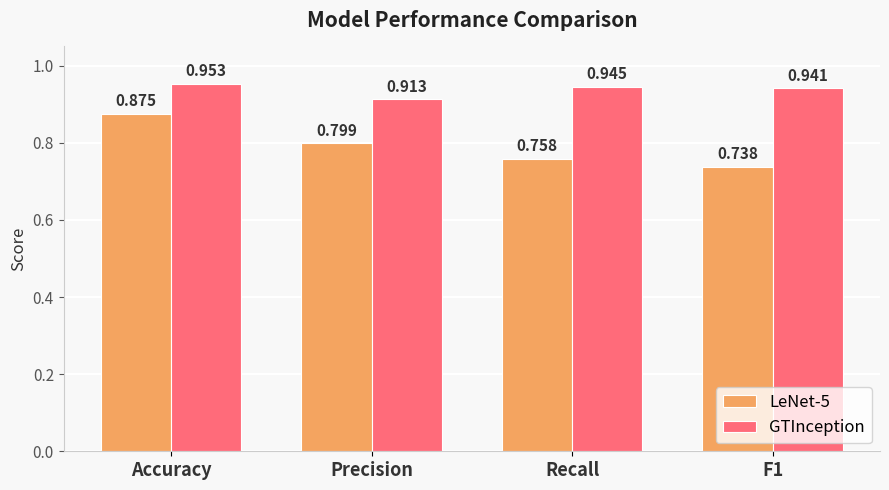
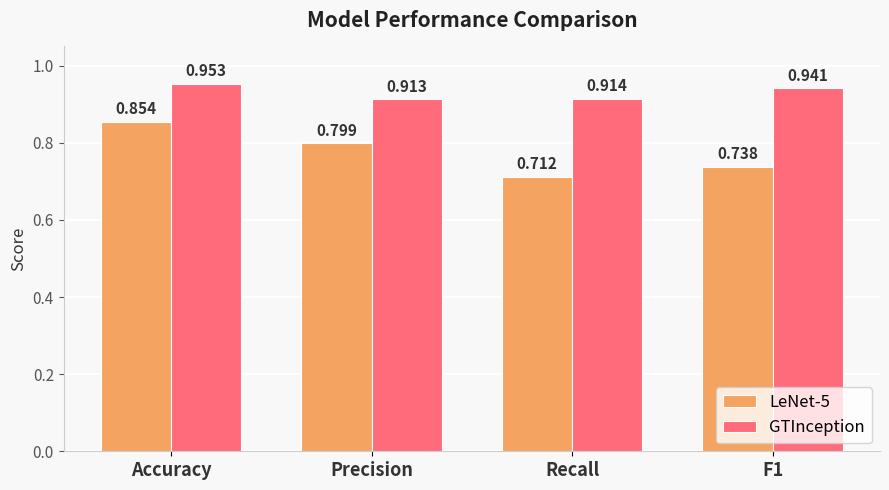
  {
    "LeNet-5": {
-     "Accuracy": 0.875,
+     "Accuracy": 0.854,
      "Precision": 0.799,
-     "Recall": 0.758,
+     "Recall": 0.712,
      "F1": 0.738
    },
    "GTInception": {
      "Accuracy": 0.953,
      "Precision": 0.913,
-     "Recall": 0.945,
+     "Recall": 0.914,
      "F1": 0.941
    }
  }
